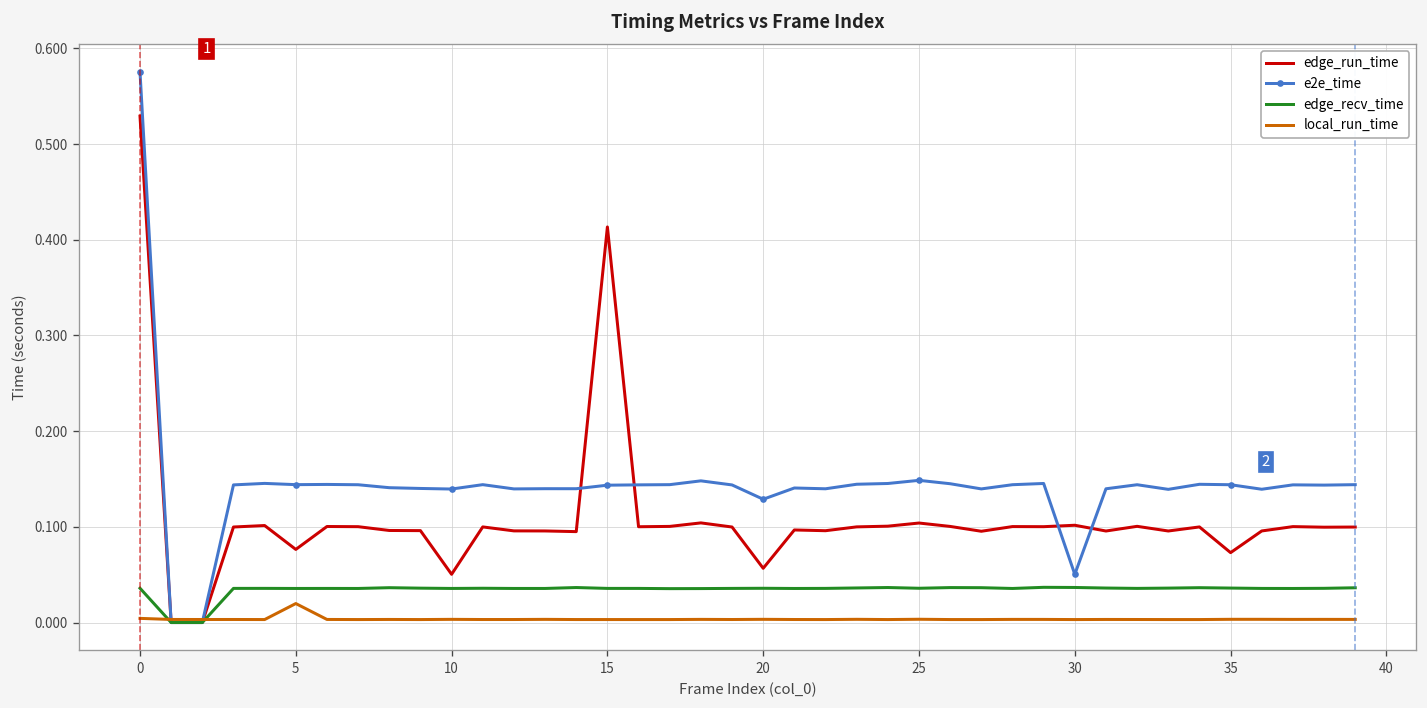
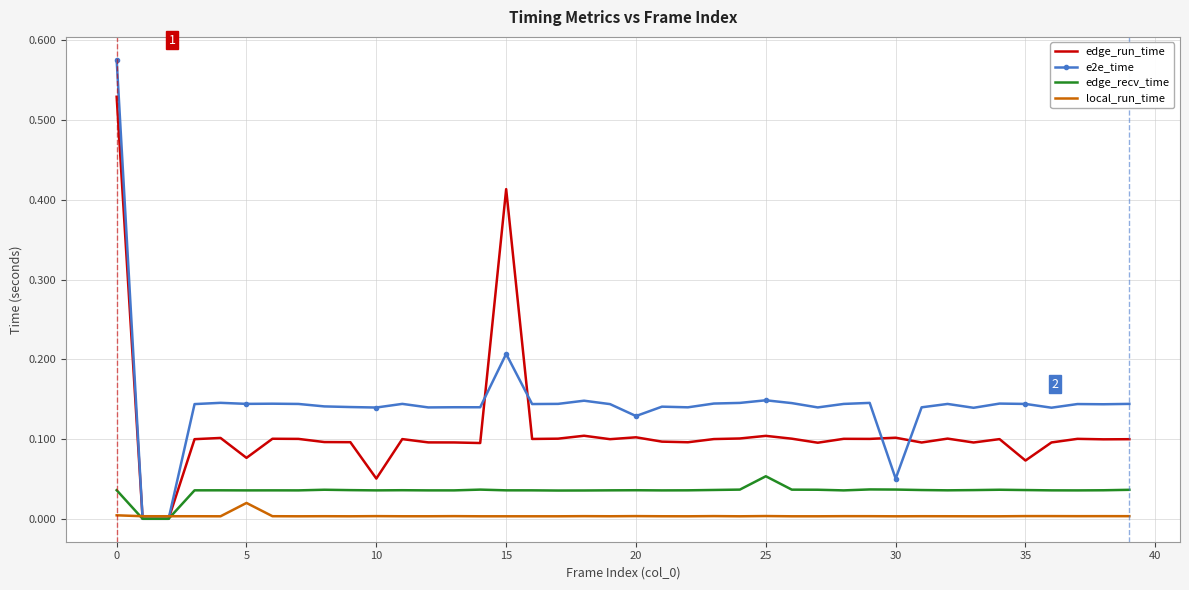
  {
    "edge_run_time": {
      "0": 0.53,
      "5": 0.08,
      "10": 0.05,
      "15": 0.41,
-     "20": 0.06,
+     "20": 0.10,
      "25": 0.10,
      "30": 0.10,
      "35": 0.07
    },
    "e2e_time": {
      "0": 0.58,
      "5": 0.14,
      "10": 0.14,
-     "15": 0.14,
+     "15": 0.21,
      "20": 0.13,
      "25": 0.15,
      "30": 0.05,
      "35": 0.14
    },
    "edge_recv_time": {
      "0": 0.04,
      "5": 0.04,
      "10": 0.04,
      "15": 0.04,
      "20": 0.04,
-     "25": 0.04,
+     "25": 0.05,
      "30": 0.04,
      "35": 0.04
    },
    "local_run_time": {
      "0": 0.00,
      "5": 0.02,
      "10": 0.00,
      "15": 0.00,
      "20": 0.00,
      "25": 0.00,
      "30": 0.00,
      "35": 0.00
    }
  }
